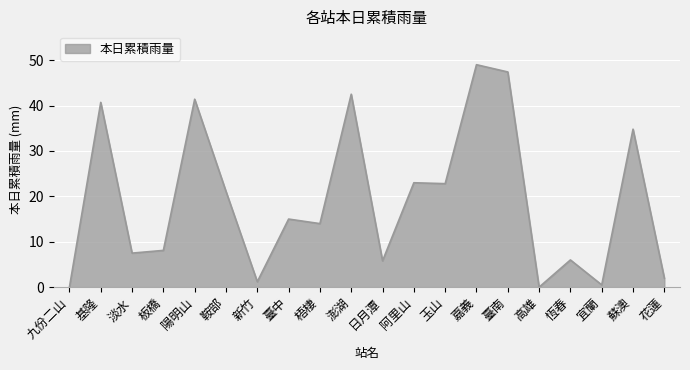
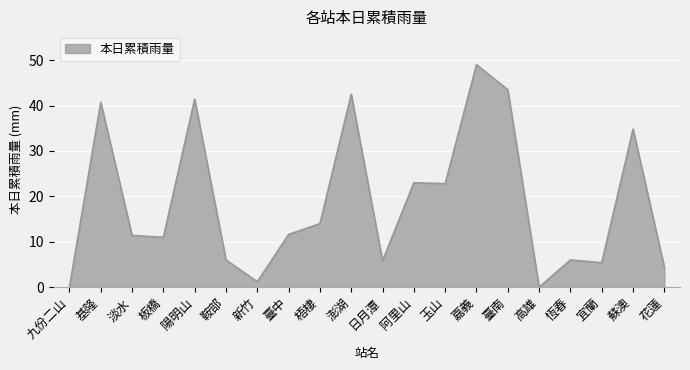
  {
    "九份二山": 0,
    "基隆": 41,
-   "淡水": 8,
-   "板橋": 8,
+   "淡水": 11,
+   "板橋": 11,
    "陽明山": 41,
-   "鞍部": 21,
+   "鞍部": 6,
    "新竹": 1,
-   "臺中": 15,
+   "臺中": 12,
    "梧棲": 14,
    "澎湖": 43,
    "日月潭": 6,
    "阿里山": 23,
    "玉山": 23,
    "嘉義": 49,
-   "臺南": 47,
+   "臺南": 44,
    "高雄": 0,
    "恆春": 6,
-   "宜蘭": 1,
+   "宜蘭": 5,
    "蘇澳": 35,
-   "花蓮": 2
+   "花蓮": 4
  }
